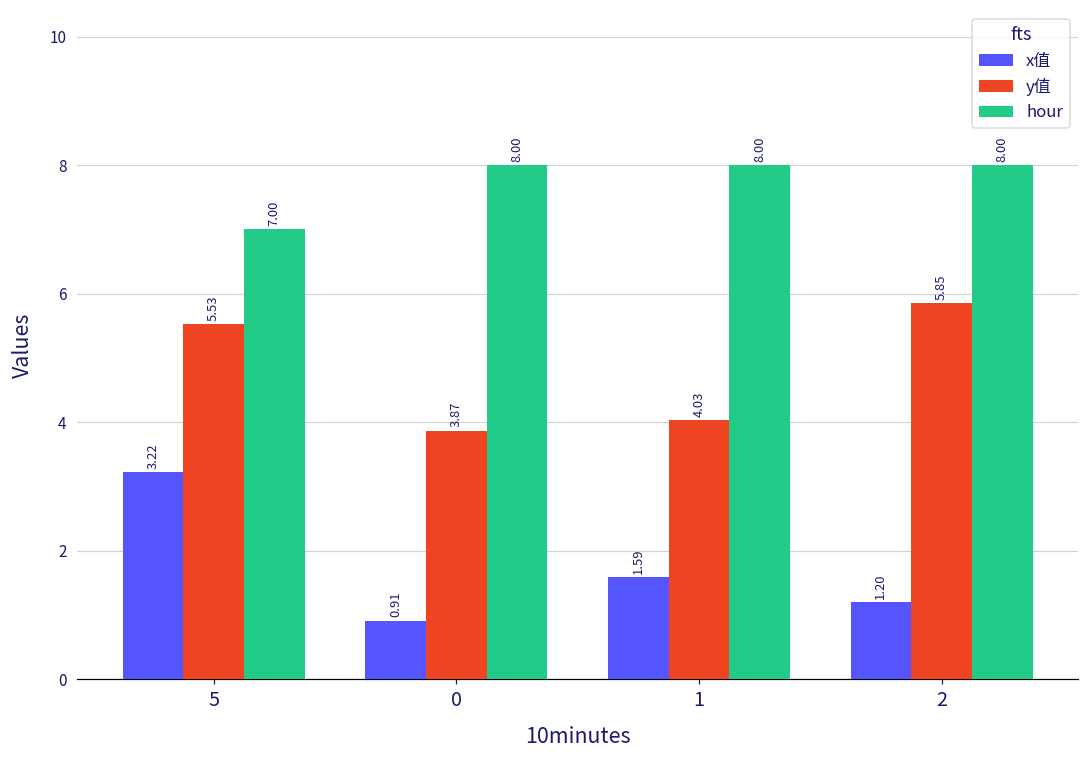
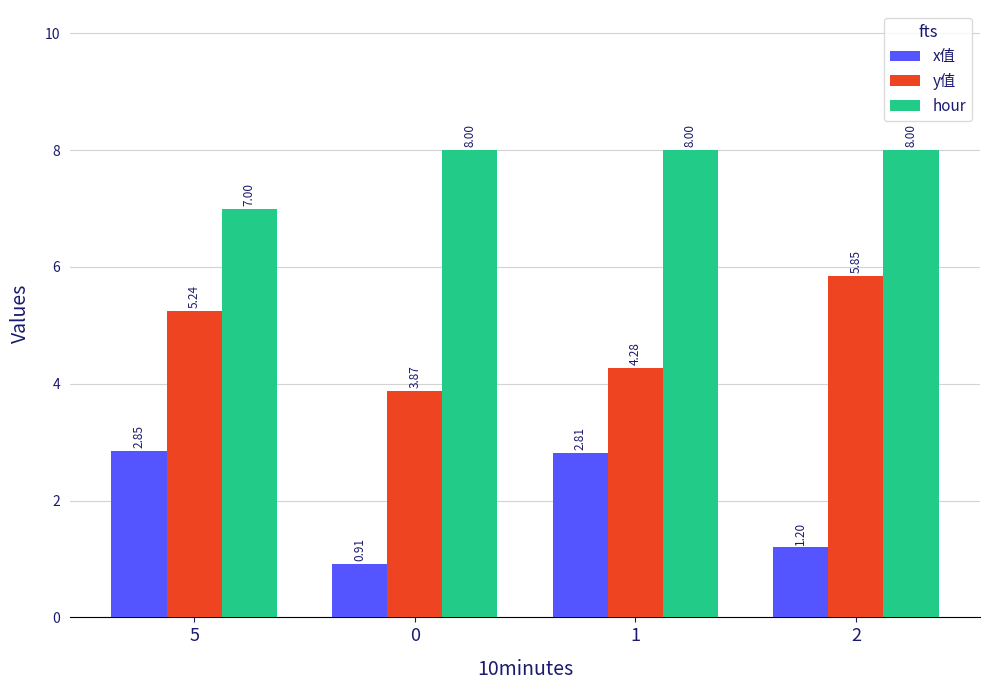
  {
    "x值": {
-     "5": 3.22,
+     "5": 2.85,
      "0": 0.91,
-     "1": 1.59,
+     "1": 2.81,
      "2": 1.20
    },
    "y值": {
-     "5": 5.53,
+     "5": 5.24,
      "0": 3.87,
-     "1": 4.03,
+     "1": 4.28,
      "2": 5.85
    },
    "hour": {
      "5": 7.00,
      "0": 8.00,
      "1": 8.00,
      "2": 8.00
    }
  }
